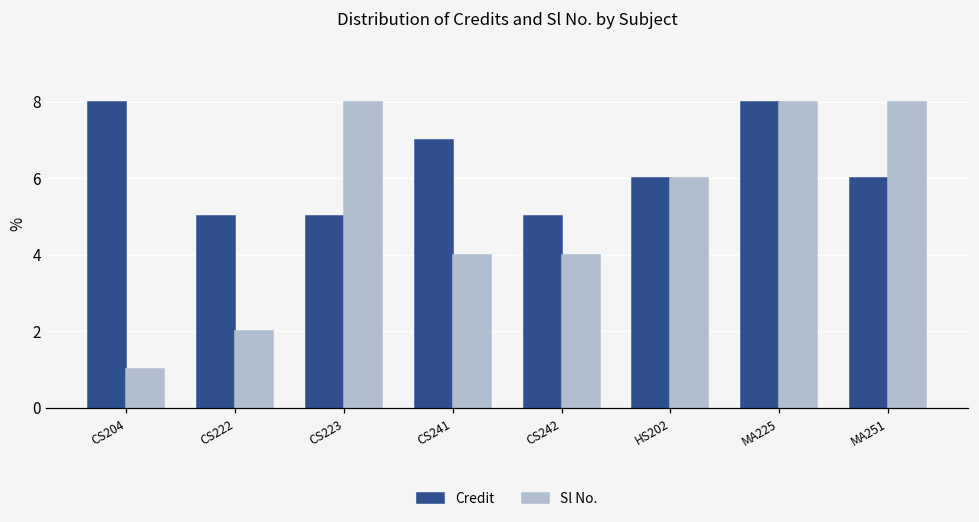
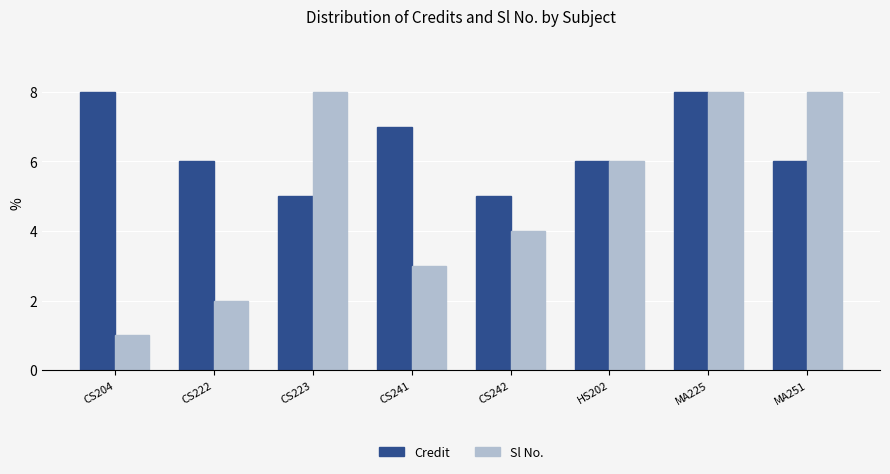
  {
    "Credit": {
      "CS204": 8,
-     "CS222": 5,
+     "CS222": 6,
      "CS223": 5,
      "CS241": 7,
      "CS242": 5,
      "HS202": 6,
      "MA225": 8,
      "MA251": 6
    },
    "Sl No.": {
      "CS204": 1,
      "CS222": 2,
      "CS223": 8,
-     "CS241": 4,
+     "CS241": 3,
      "CS242": 4,
      "HS202": 6,
      "MA225": 8,
      "MA251": 8
    }
  }
